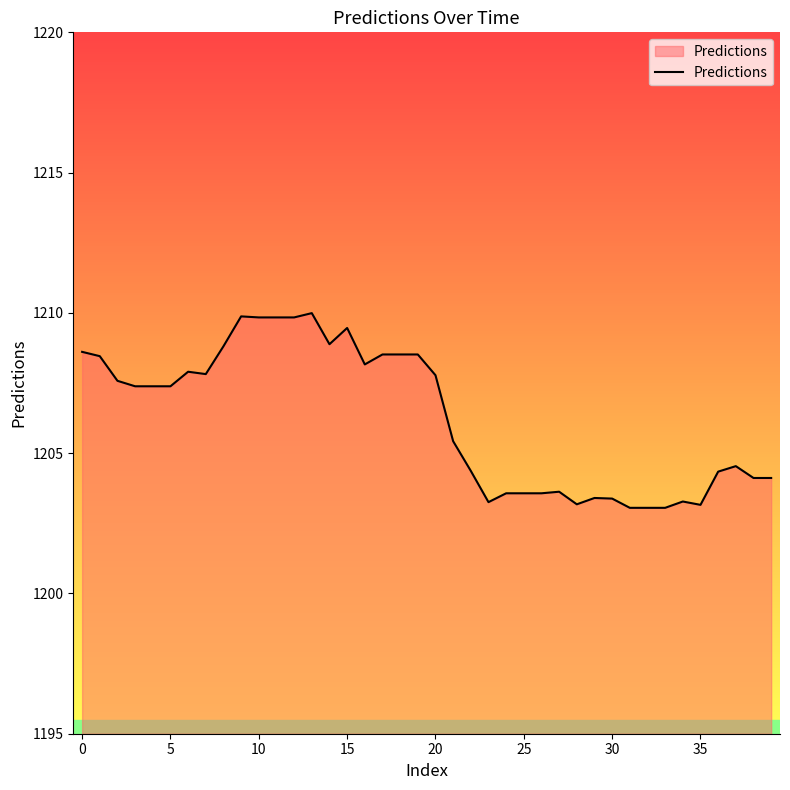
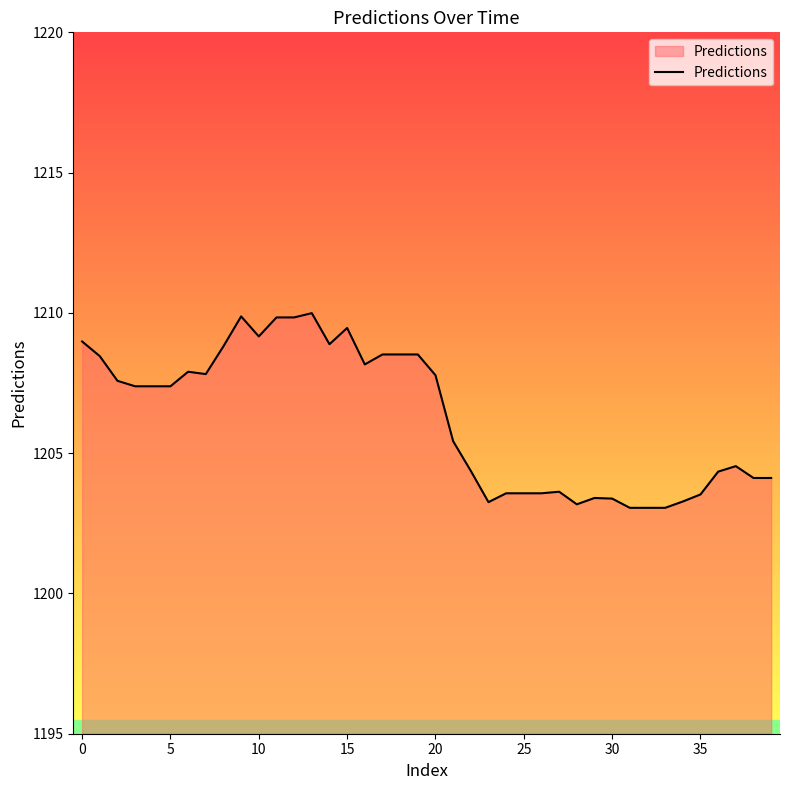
  {
-   "0": 1208.6,
+   "0": 1209.0,
    "5": 1207.4,
-   "10": 1209.8,
+   "10": 1209.2,
    "15": 1209.5,
    "20": 1207.8,
    "25": 1203.6,
    "30": 1203.4,
-   "35": 1203.2
+   "35": 1203.5
  }
